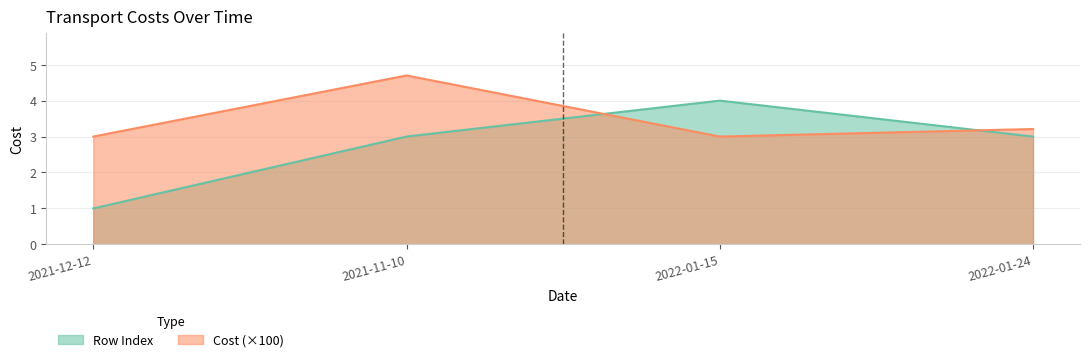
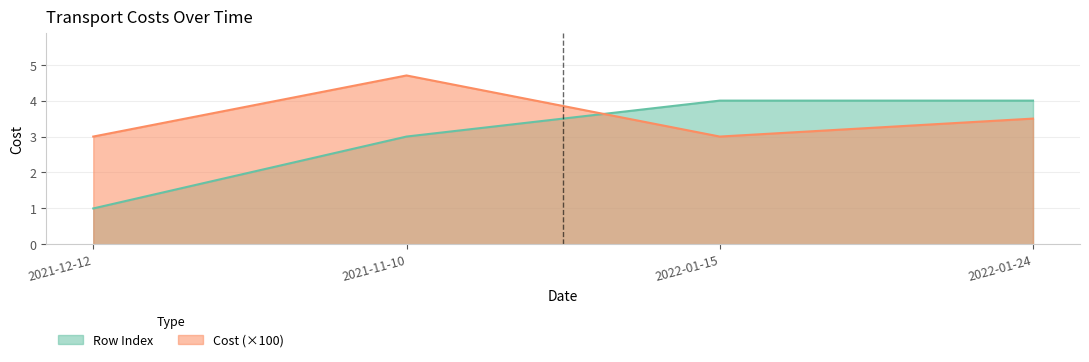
  {
    "Row Index": {
      "2021-12-12": 1,
      "2021-11-10": 3,
      "2022-01-15": 4,
-     "2022-01-24": 3
+     "2022-01-24": 4
    },
    "Cost (×100)": {
      "2021-12-12": 3.0,
      "2021-11-10": 4.7,
      "2022-01-15": 3.0,
-     "2022-01-24": 3.2
+     "2022-01-24": 3.5
    }
  }
